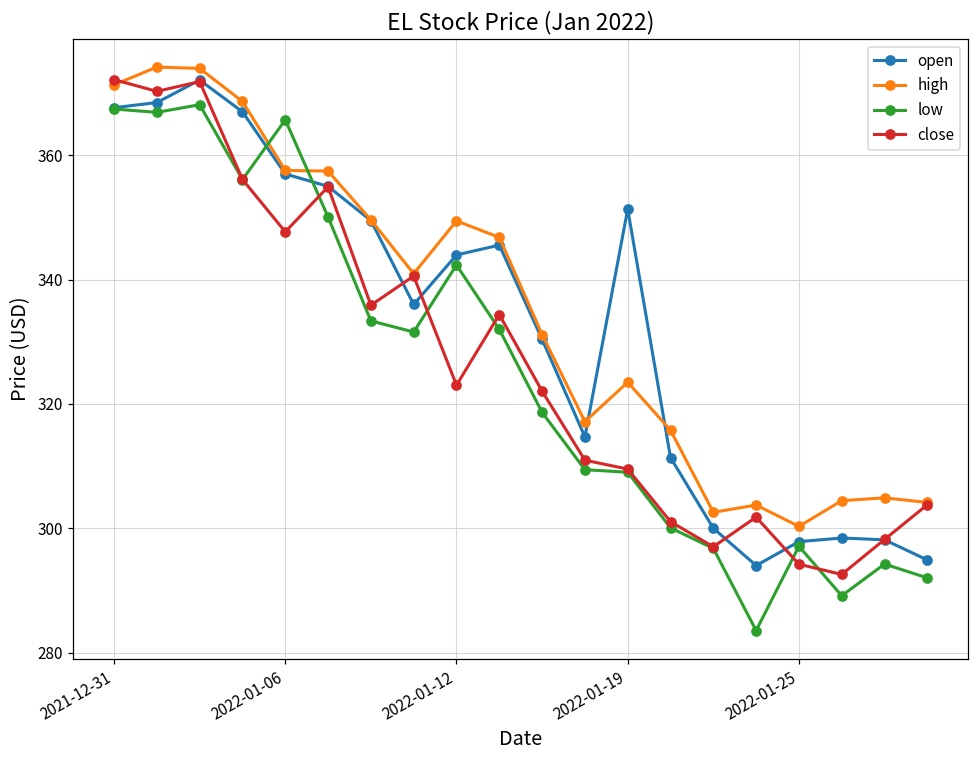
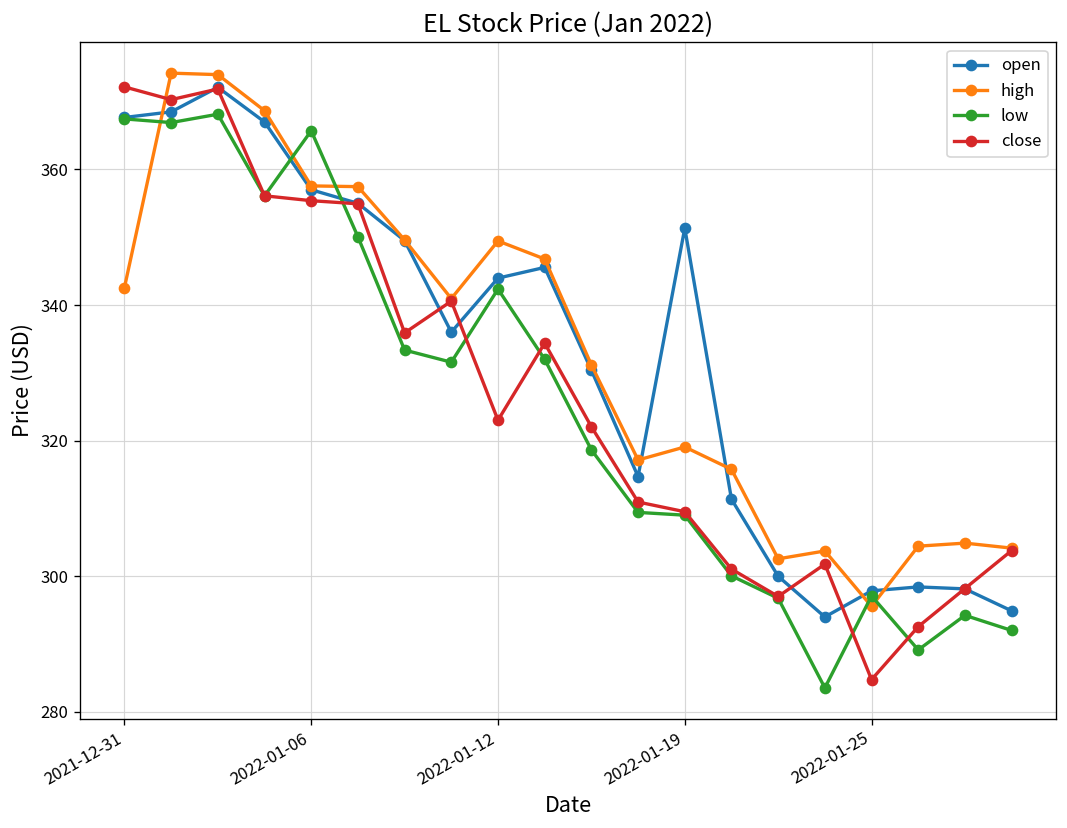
  {
    "open": {
      "2022-01-06": 357,
      "2022-01-12": 344,
      "2022-01-19": 351,
      "2022-01-25": 298
    },
    "high": {
-     "2021-12-31": 371,
+     "2021-12-31": 343,
      "2022-01-06": 358,
      "2022-01-12": 349,
-     "2022-01-19": 323,
-     "2022-01-25": 300
+     "2022-01-19": 319,
+     "2022-01-25": 296
    },
    "low": {
      "2022-01-06": 366,
      "2022-01-12": 342,
      "2022-01-19": 309,
      "2022-01-25": 297
    },
    "close": {
      "2021-12-31": 372,
-     "2022-01-06": 348,
+     "2022-01-06": 355,
      "2022-01-12": 323,
      "2022-01-19": 310,
-     "2022-01-25": 294
+     "2022-01-25": 285
    }
  }
